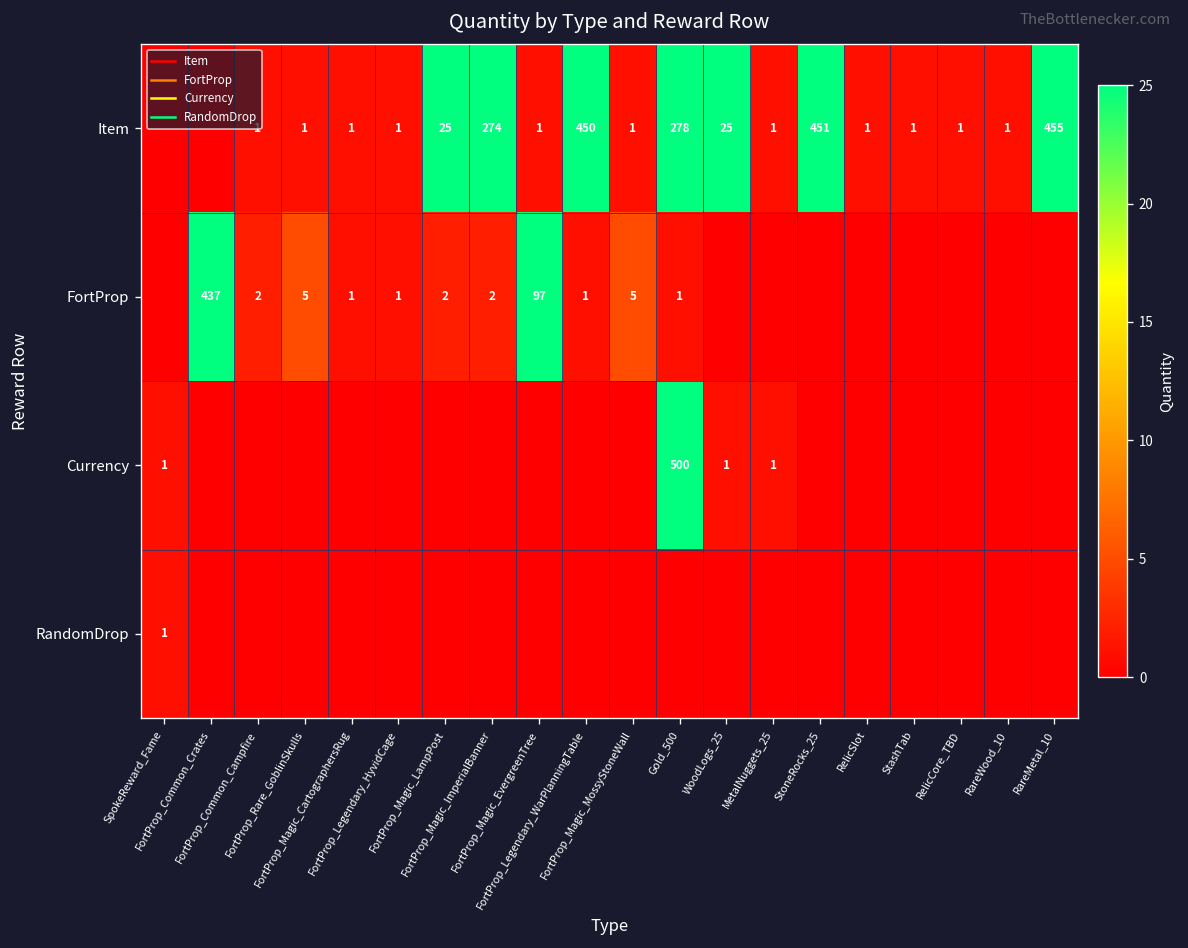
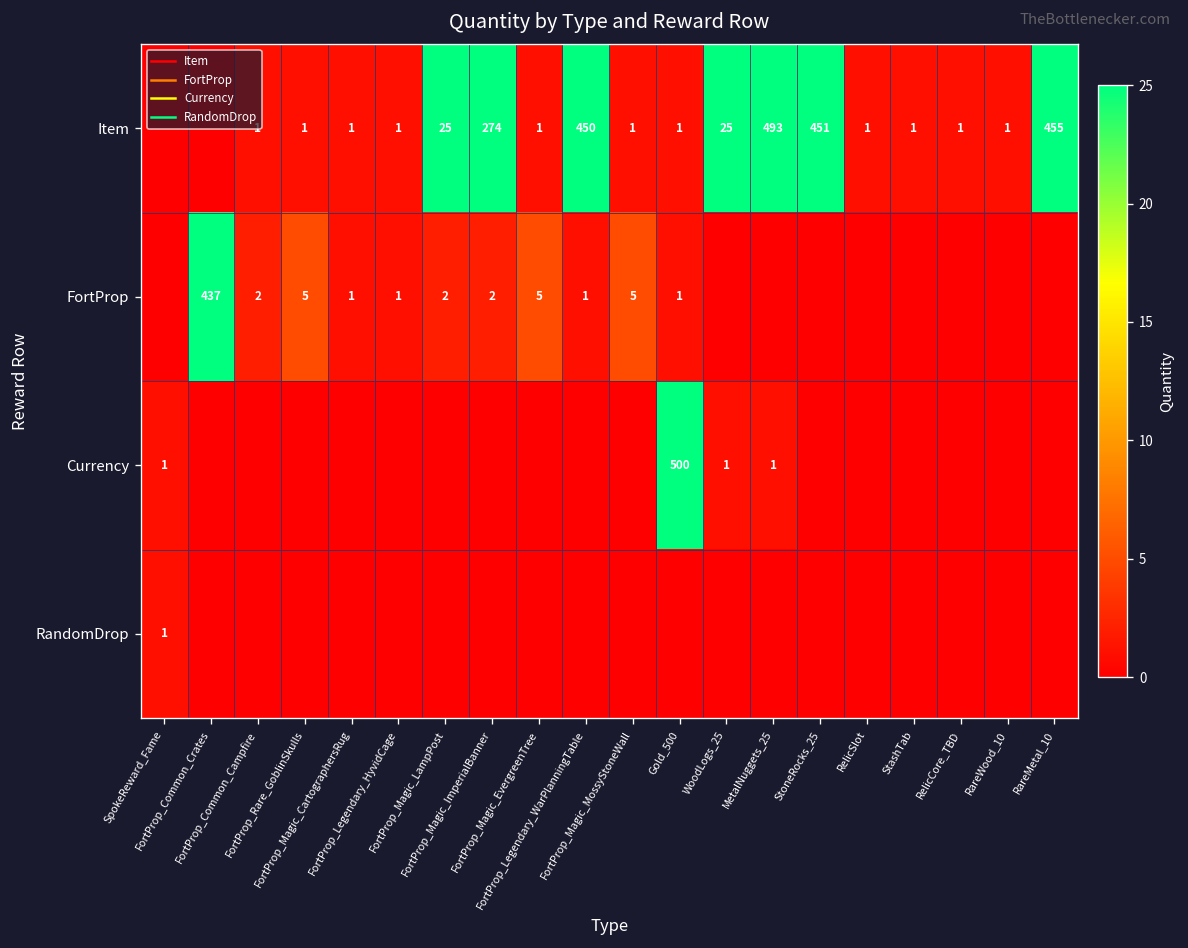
  {
    "Item": {
      "FortProp_Rare_GoblinSkulls": 1,
      "FortProp_Magic_CartographersRug": 1,
      "FortProp_Legendary_HyvidCage": 1,
      "FortProp_Magic_LampPost": 25,
      "FortProp_Magic_ImperialBanner": 274,
      "FortProp_Magic_EvergreenTree": 1,
      "FortProp_Legendary_WarPlanningTable": 450,
      "FortProp_Magic_MossyStoneWall": 1,
-     "Gold_500": 278,
+     "Gold_500": 1,
      "WoodLogs_25": 25,
-     "MetalNuggets_25": 1,
+     "MetalNuggets_25": 493,
      "StoneRocks_25": 451,
      "RelicSlot": 1,
      "StashTab": 1,
      "RelicCore_TBD": 1,
      "RareWood_10": 1,
      "RareMetal_10": 455
    },
    "FortProp": {
      "FortProp_Common_Crates": 437,
      "FortProp_Common_Campfire": 2,
      "FortProp_Rare_GoblinSkulls": 5,
      "FortProp_Magic_CartographersRug": 1,
      "FortProp_Legendary_HyvidCage": 1,
      "FortProp_Magic_LampPost": 2,
      "FortProp_Magic_ImperialBanner": 2,
-     "FortProp_Magic_EvergreenTree": 97,
+     "FortProp_Magic_EvergreenTree": 5,
      "FortProp_Legendary_WarPlanningTable": 1,
      "FortProp_Magic_MossyStoneWall": 5,
      "Gold_500": 1
    },
    "Currency": {
      "SpokeReward_Fame": 1,
      "Gold_500": 500,
      "WoodLogs_25": 1,
      "MetalNuggets_25": 1
    },
    "RandomDrop": {
      "SpokeReward_Fame": 1
    }
  }
